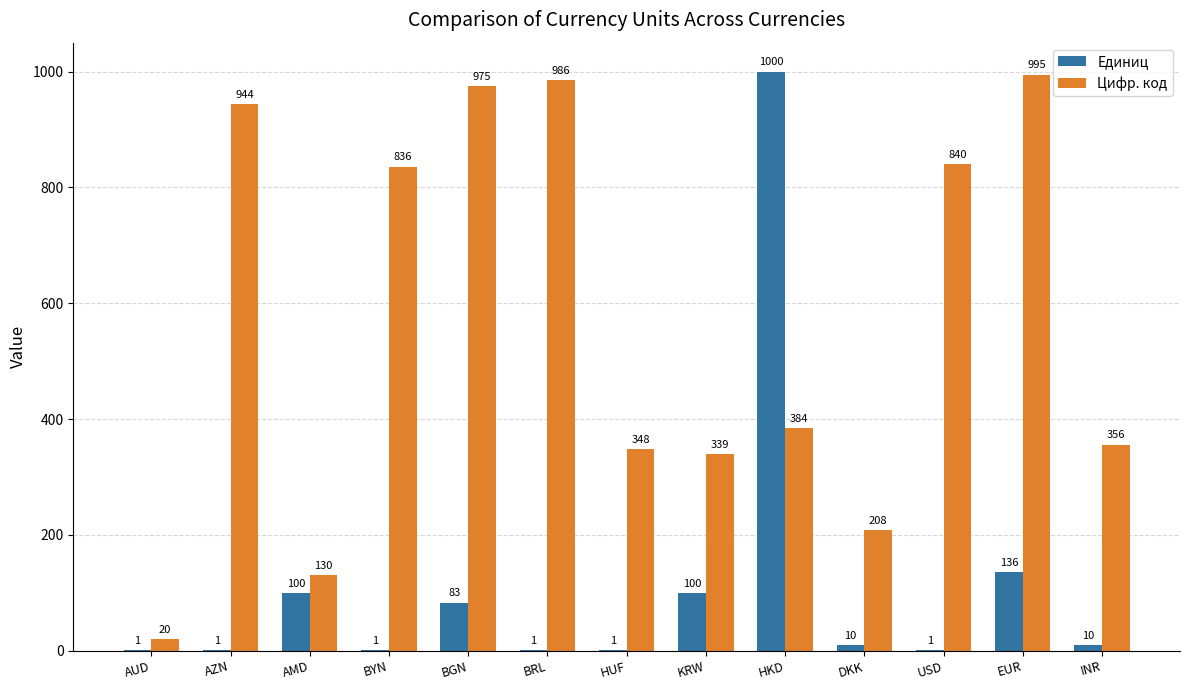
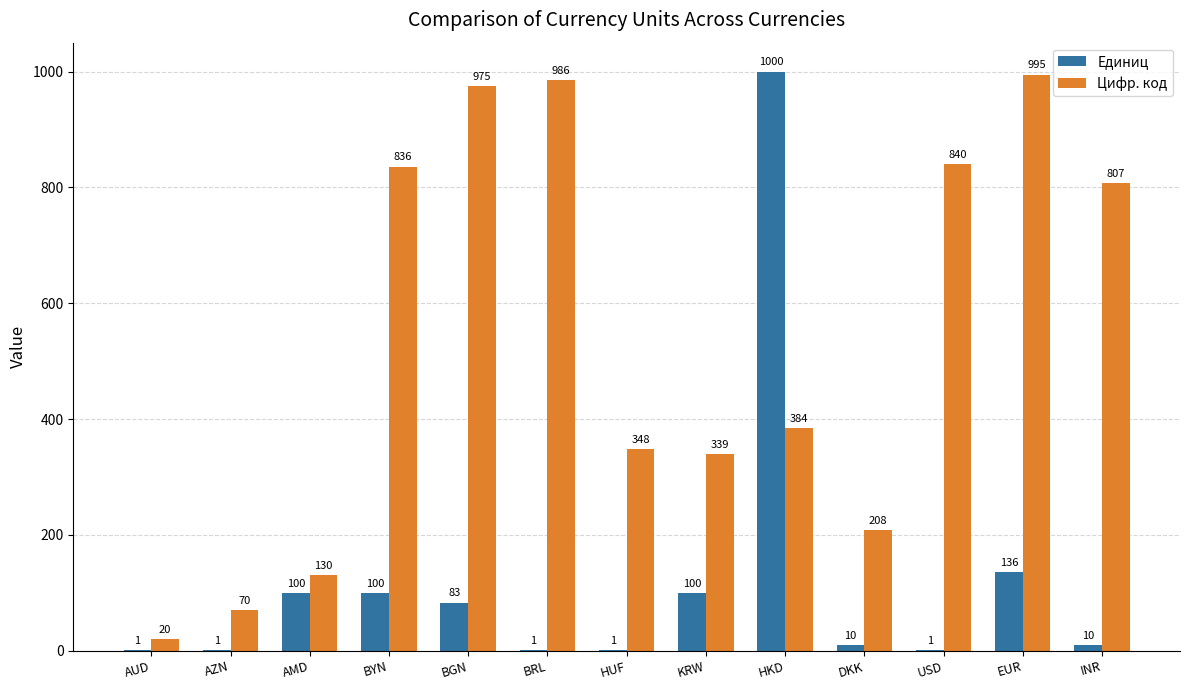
  {
    "Единиц": {
      "AUD": 1,
      "AZN": 1,
      "AMD": 100,
-     "BYN": 1,
+     "BYN": 100,
      "BGN": 83,
      "BRL": 1,
      "HUF": 1,
      "KRW": 100,
      "HKD": 1000,
      "DKK": 10,
      "USD": 1,
      "EUR": 136,
      "INR": 10
    },
    "Цифр. код": {
      "AUD": 20,
-     "AZN": 944,
+     "AZN": 70,
      "AMD": 130,
      "BYN": 836,
      "BGN": 975,
      "BRL": 986,
      "HUF": 348,
      "KRW": 339,
      "HKD": 384,
      "DKK": 208,
      "USD": 840,
      "EUR": 995,
-     "INR": 356
+     "INR": 807
    }
  }
